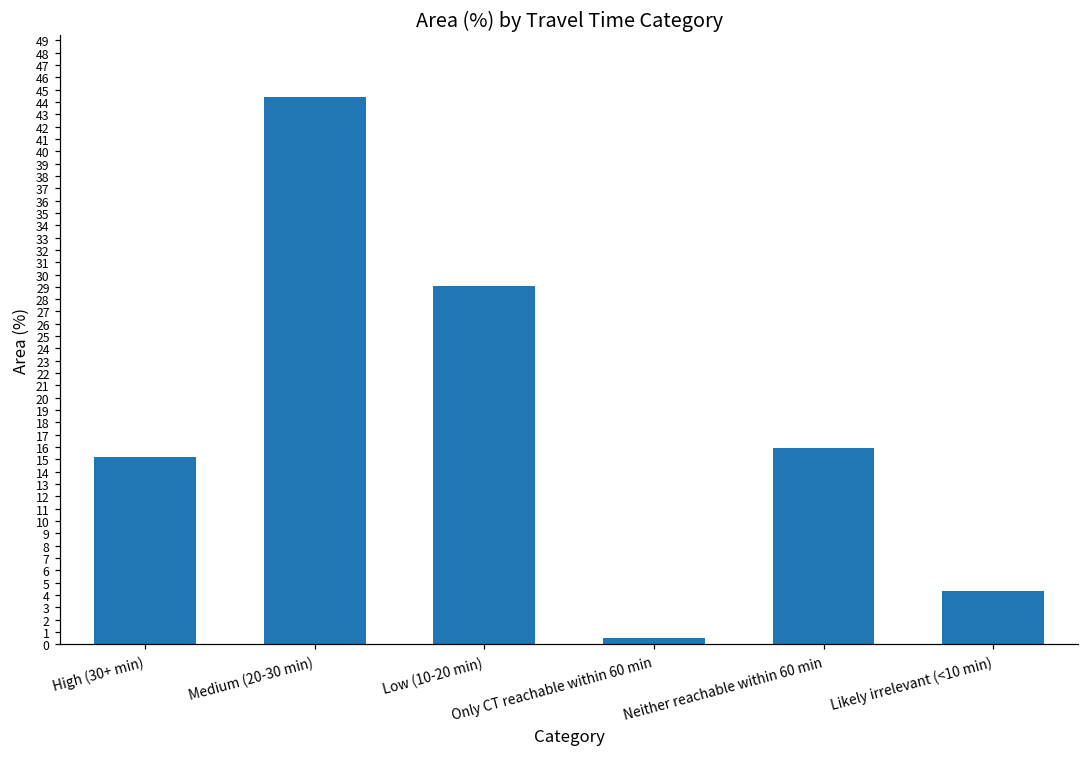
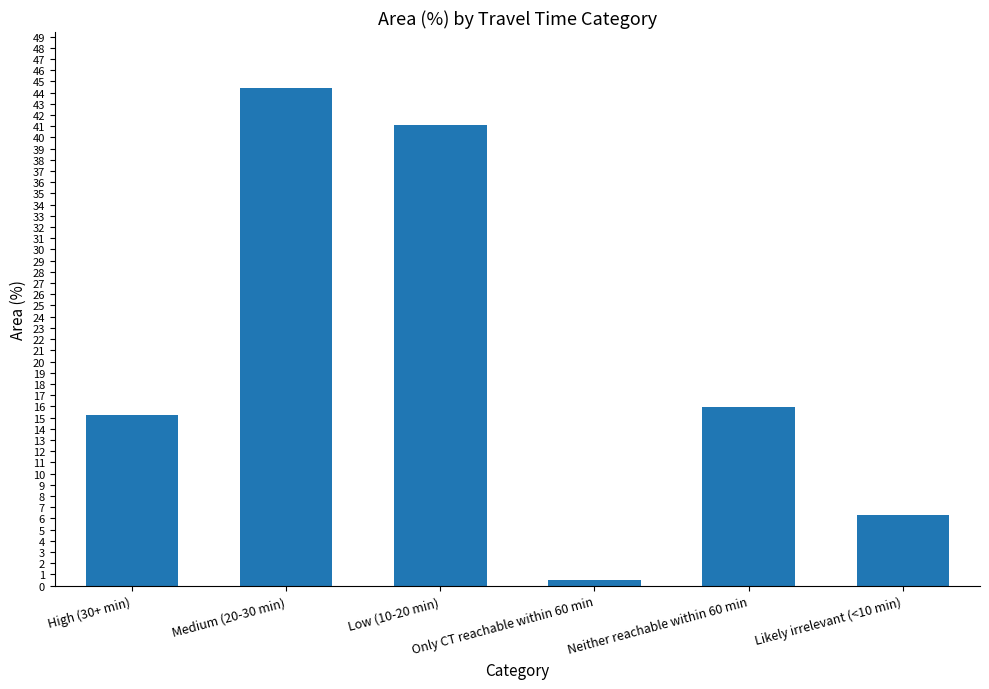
  {
    "High (30+ min)": 15.2,
    "Medium (20-30 min)": 44.4,
-   "Low (10-20 min)": 29.1,
+   "Low (10-20 min)": 41.1,
    "Only CT reachable within 60 min": 0.5,
    "Neither reachable within 60 min": 15.9,
-   "Likely irrelevant (<10 min)": 4.3
+   "Likely irrelevant (<10 min)": 6.3
  }
